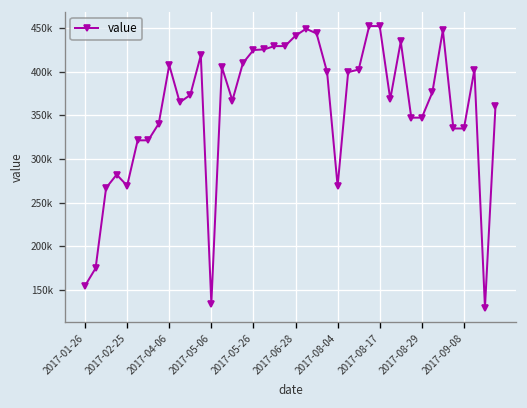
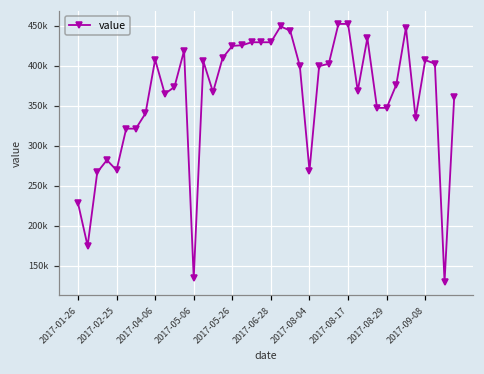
  {
-   "2017-01-26": 150000,
+   "2017-01-26": 230000,
    "2017-02-25": 270000,
    "2017-04-06": 410000,
    "2017-05-06": 130000,
    "2017-05-26": 420000,
-   "2017-06-28": 440000,
+   "2017-06-28": 430000,
    "2017-08-04": 270000,
    "2017-08-17": 450000,
    "2017-08-29": 350000,
-   "2017-09-08": 330000
+   "2017-09-08": 410000
  }
